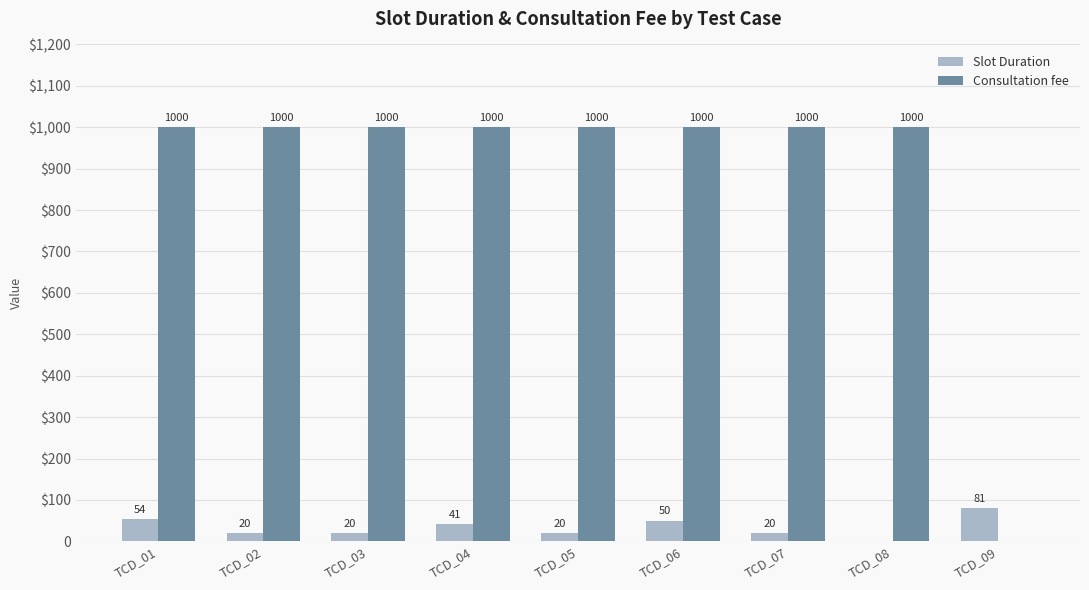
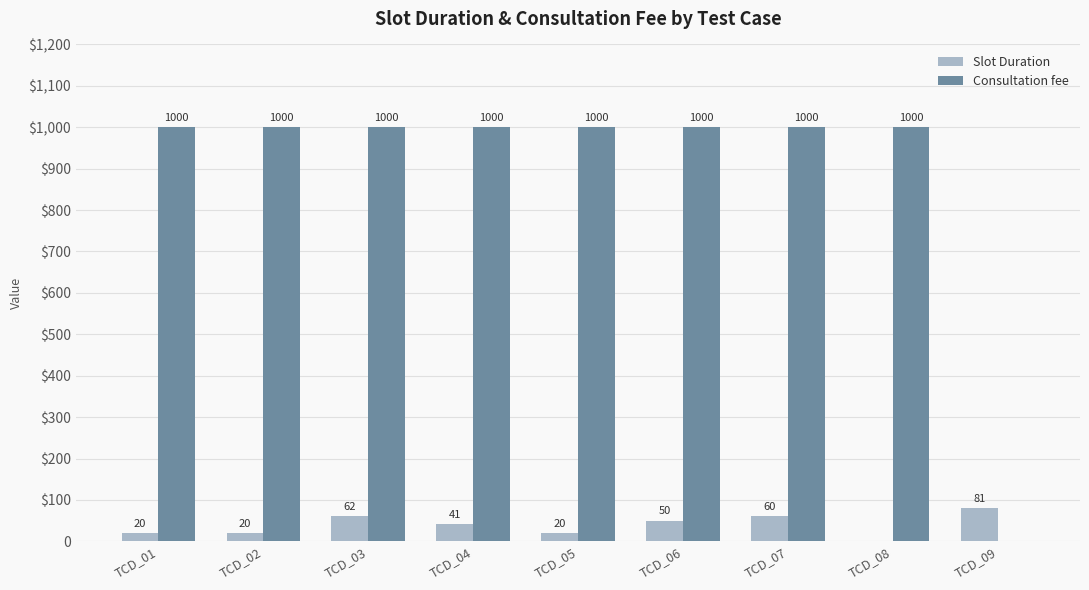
  {
    "Slot Duration": {
-     "TCD_01": 54,
+     "TCD_01": 20,
      "TCD_02": 20,
-     "TCD_03": 20,
+     "TCD_03": 62,
      "TCD_04": 41,
      "TCD_05": 20,
      "TCD_06": 50,
-     "TCD_07": 20,
+     "TCD_07": 60,
      "TCD_09": 81
    },
    "Consultation fee": {
      "TCD_01": 1000,
      "TCD_02": 1000,
      "TCD_03": 1000,
      "TCD_04": 1000,
      "TCD_05": 1000,
      "TCD_06": 1000,
      "TCD_07": 1000,
      "TCD_08": 1000
    }
  }
